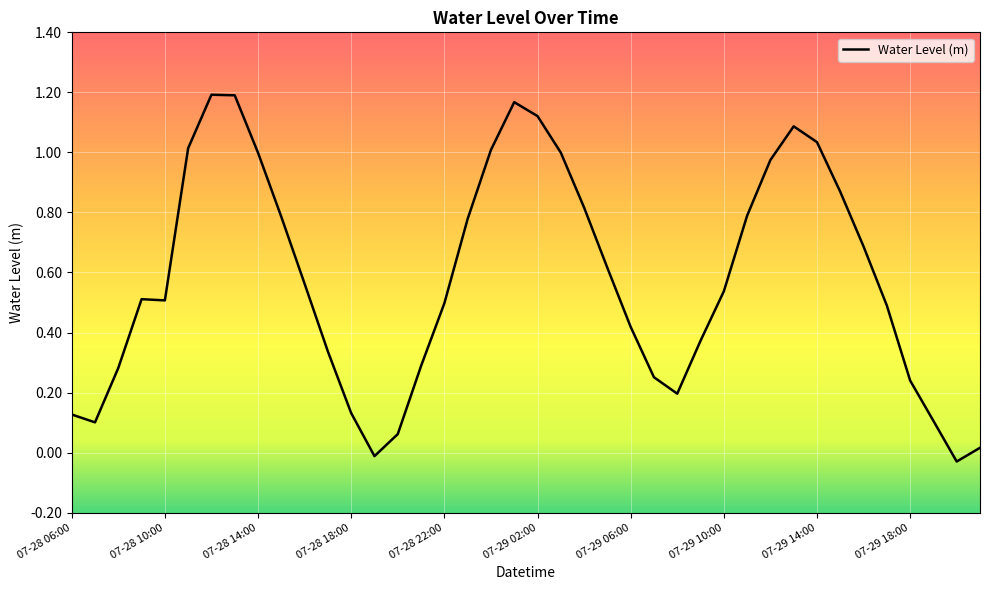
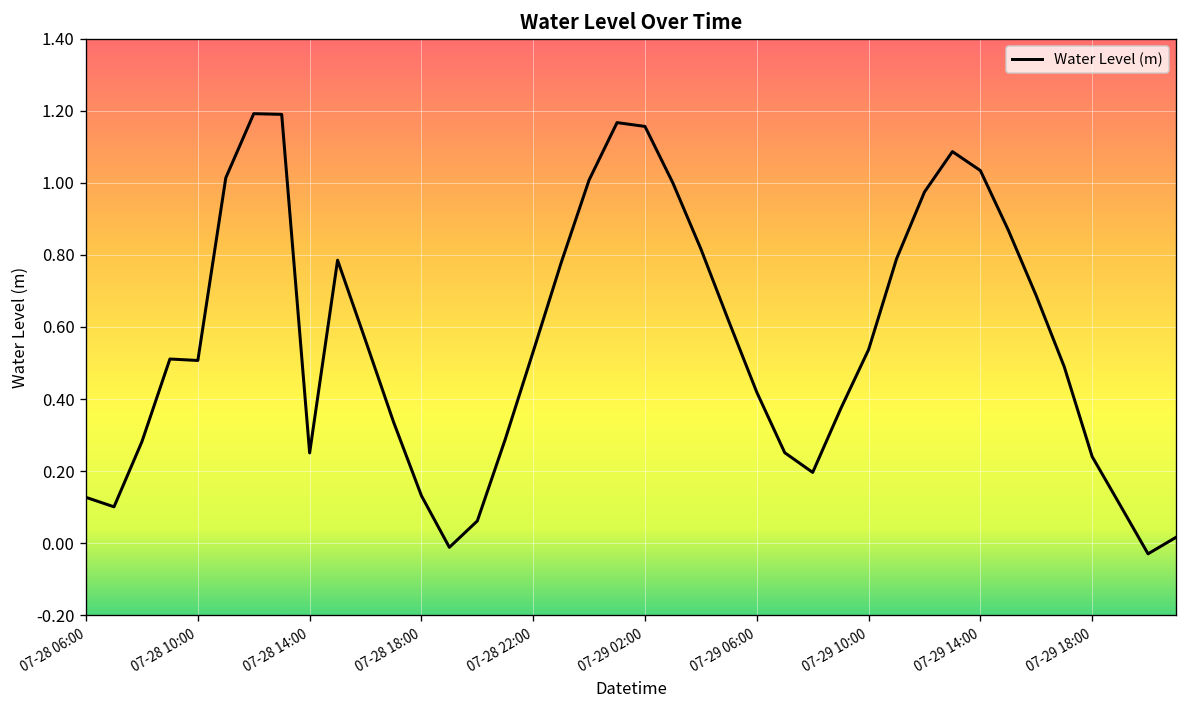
  {
    "07-28 06:00": 0.13,
    "07-28 10:00": 0.51,
-   "07-28 14:00": 1.00,
+   "07-28 14:00": 0.25,
    "07-28 18:00": 0.13,
-   "07-28 22:00": 0.50,
-   "07-29 02:00": 1.12,
+   "07-28 22:00": 0.53,
+   "07-29 02:00": 1.16,
    "07-29 06:00": 0.42,
    "07-29 10:00": 0.54,
    "07-29 14:00": 1.03,
    "07-29 18:00": 0.24
  }
